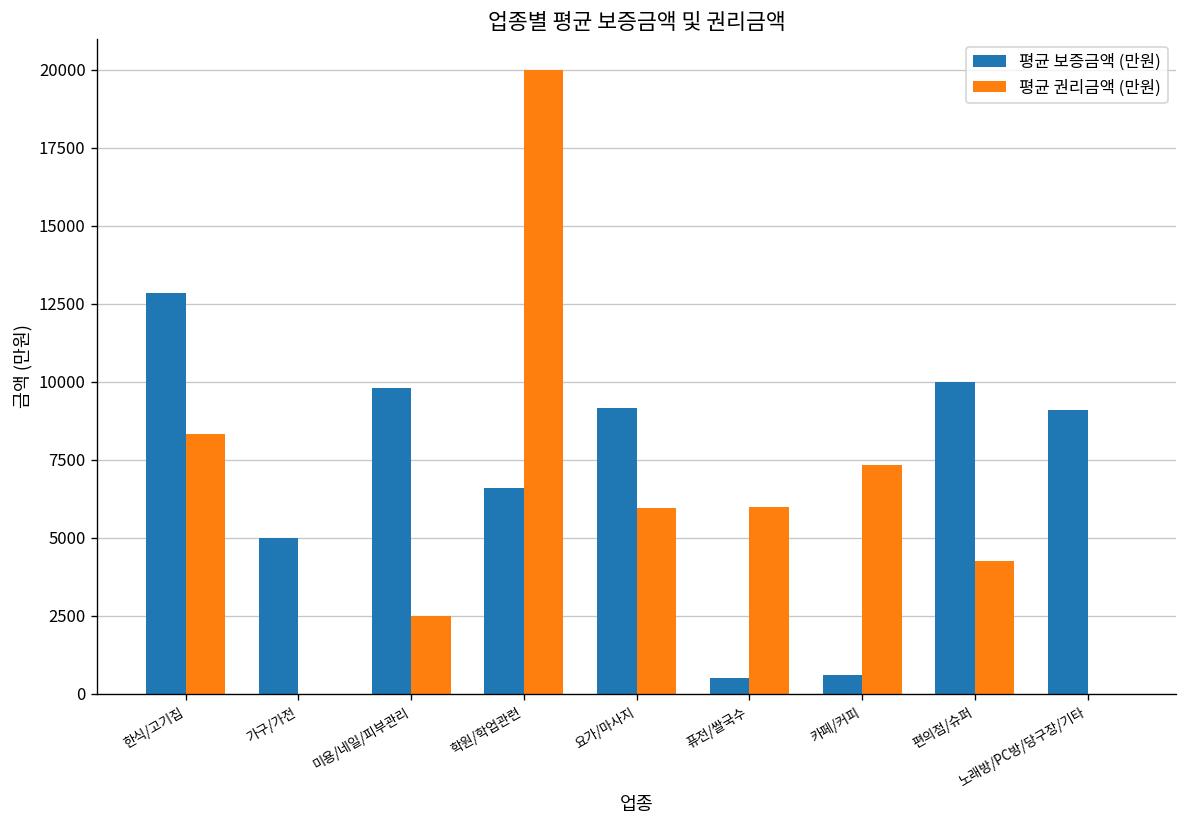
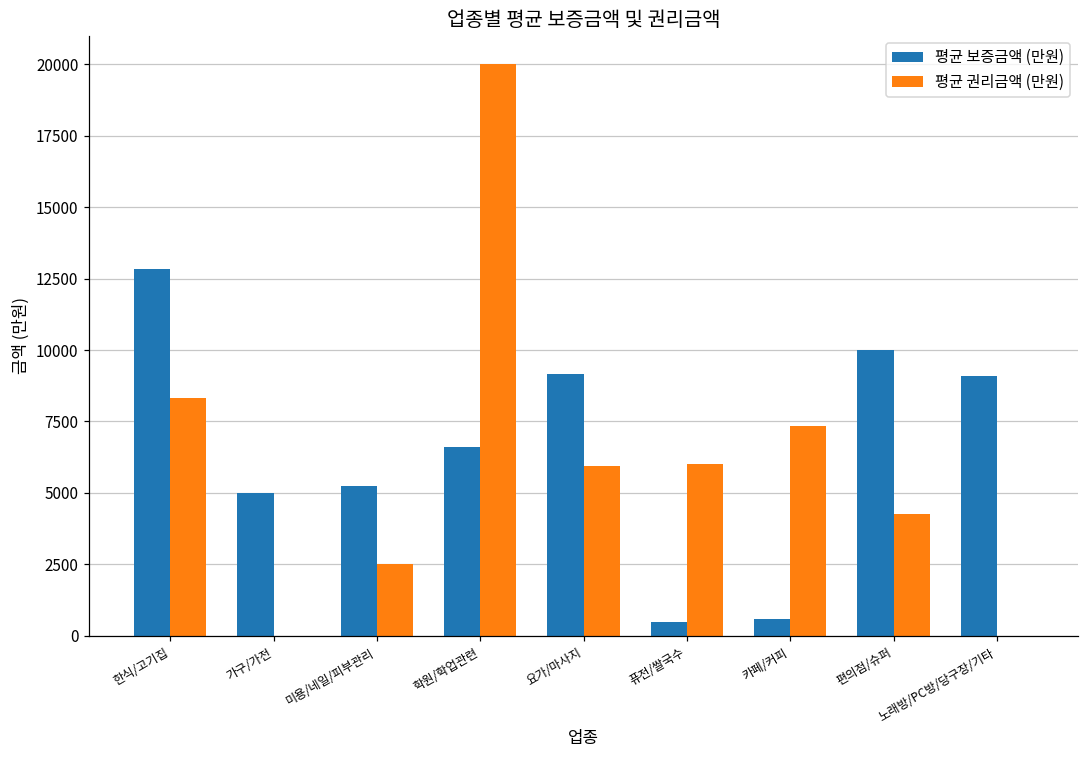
  {
    "평균 보증금액 (만원)": {
      "한식/고기집": 12900,
      "가구/가전": 5000,
-     "미용/네일/피부관리": 9800,
+     "미용/네일/피부관리": 5300,
      "학원/학업관련": 6600,
      "요가/마사지": 9200,
      "퓨전/쌀국수": 500,
      "카페/커피": 600,
      "편의점/슈퍼": 10000,
      "노래방/PC방/당구장/기타": 9100
    },
    "평균 권리금액 (만원)": {
      "한식/고기집": 8300,
      "가구/가전": 0,
      "미용/네일/피부관리": 2500,
      "학원/학업관련": 20000,
      "요가/마사지": 6000,
      "퓨전/쌀국수": 6000,
      "카페/커피": 7300,
      "편의점/슈퍼": 4300,
      "노래방/PC방/당구장/기타": 0
    }
  }
